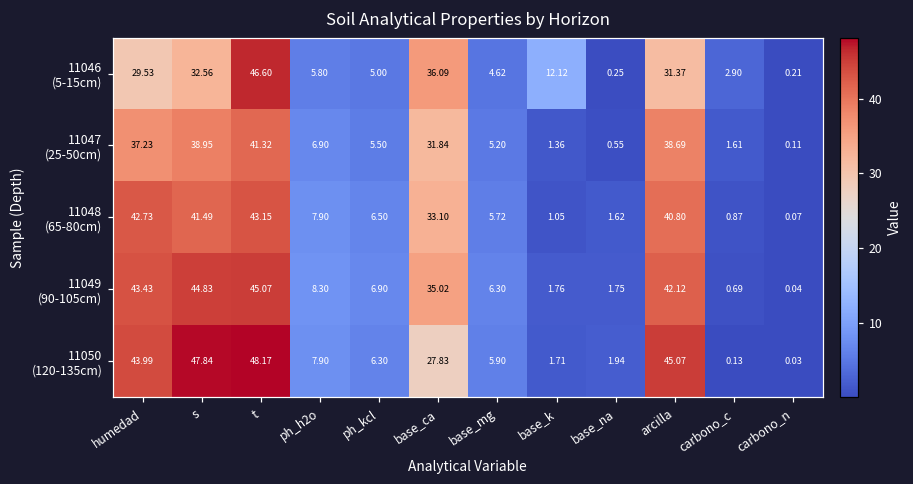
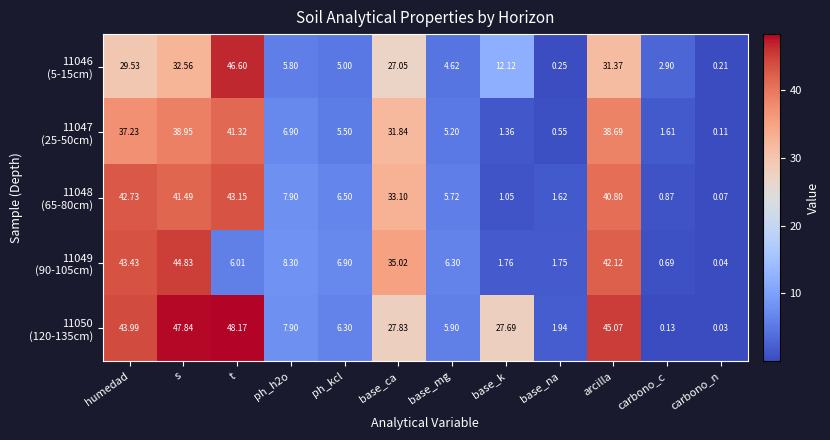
  {
    "11046 (5-15cm)": {
      "humedad": 29.53,
      "s": 32.56,
      "t": 46.60,
      "ph_h2o": 5.80,
      "ph_kcl": 5.00,
-     "base_ca": 36.09,
+     "base_ca": 27.05,
      "base_mg": 4.62,
      "base_k": 12.12,
      "base_na": 0.25,
      "arcilla": 31.37,
      "carbono_c": 2.90,
      "carbono_n": 0.21
    },
    "11047 (25-50cm)": {
      "humedad": 37.23,
      "s": 38.95,
      "t": 41.32,
      "ph_h2o": 6.90,
      "ph_kcl": 5.50,
      "base_ca": 31.84,
      "base_mg": 5.20,
      "base_k": 1.36,
      "base_na": 0.55,
      "arcilla": 38.69,
      "carbono_c": 1.61,
      "carbono_n": 0.11
    },
    "11048 (65-80cm)": {
      "humedad": 42.73,
      "s": 41.49,
      "t": 43.15,
      "ph_h2o": 7.90,
      "ph_kcl": 6.50,
      "base_ca": 33.10,
      "base_mg": 5.72,
      "base_k": 1.05,
      "base_na": 1.62,
      "arcilla": 40.80,
      "carbono_c": 0.87,
      "carbono_n": 0.07
    },
    "11049 (90-105cm)": {
      "humedad": 43.43,
      "s": 44.83,
-     "t": 45.07,
+     "t": 6.01,
      "ph_h2o": 8.30,
      "ph_kcl": 6.90,
      "base_ca": 35.02,
      "base_mg": 6.30,
      "base_k": 1.76,
      "base_na": 1.75,
      "arcilla": 42.12,
      "carbono_c": 0.69,
      "carbono_n": 0.04
    },
    "11050 (120-135cm)": {
      "humedad": 43.99,
      "s": 47.84,
      "t": 48.17,
      "ph_h2o": 7.90,
      "ph_kcl": 6.30,
      "base_ca": 27.83,
      "base_mg": 5.90,
-     "base_k": 1.71,
+     "base_k": 27.69,
      "base_na": 1.94,
      "arcilla": 45.07,
      "carbono_c": 0.13,
      "carbono_n": 0.03
    }
  }
